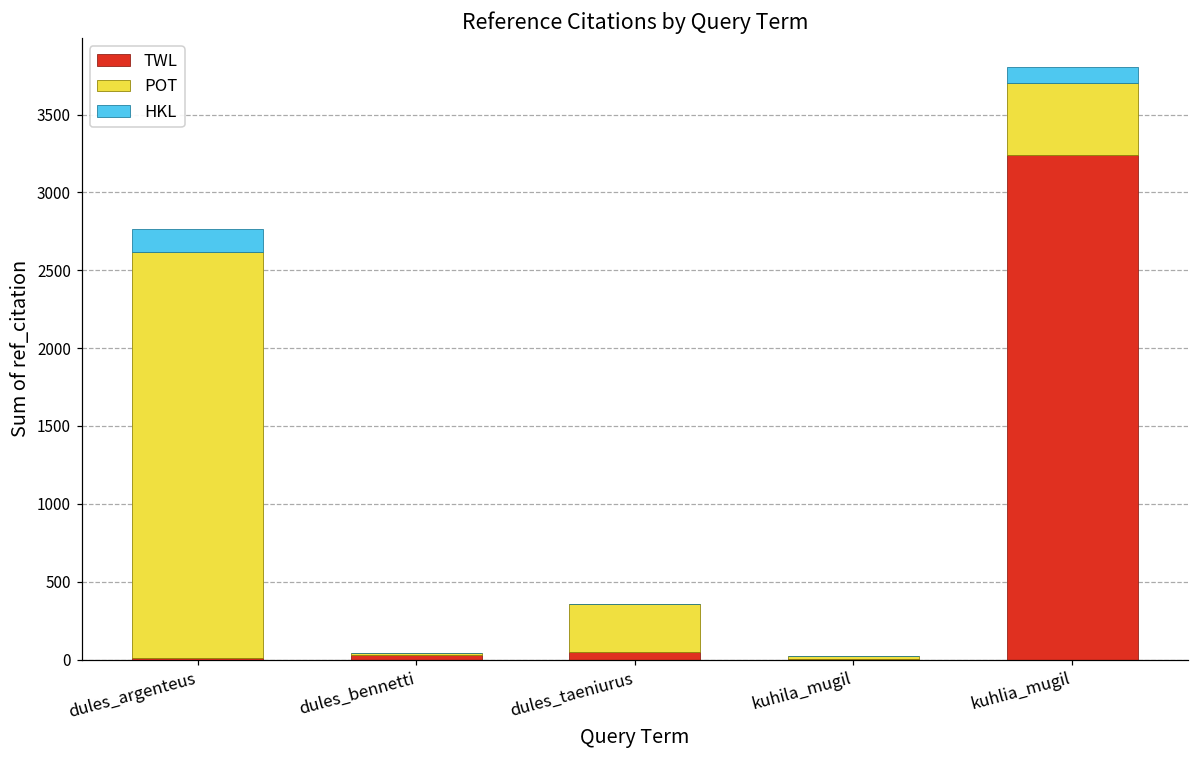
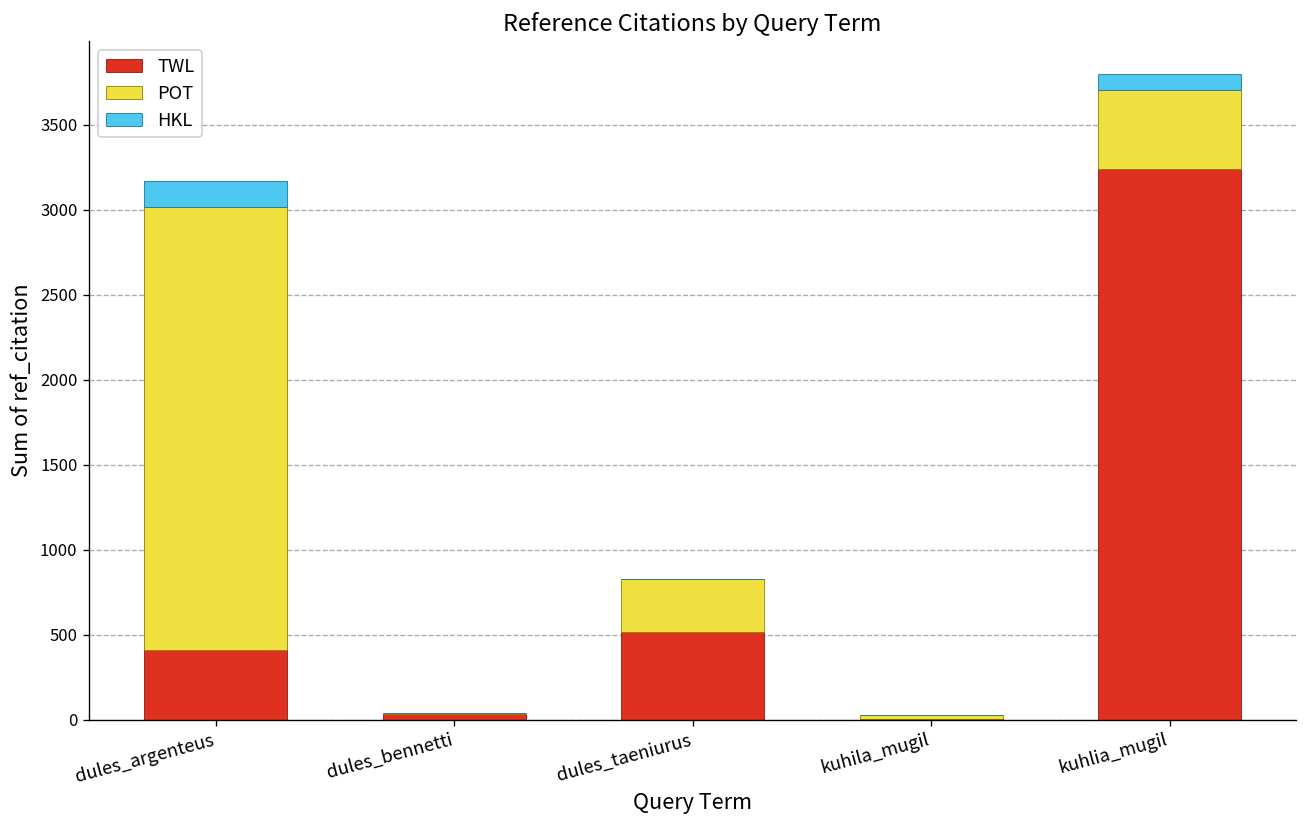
  {
    "TWL": {
-     "dules_argenteus": 10,
+     "dules_argenteus": 410,
      "dules_bennetti": 30,
-     "dules_taeniurus": 50,
+     "dules_taeniurus": 520,
      "kuhlia_mugil": 3240
    },
    "POT": {
      "dules_argenteus": 2610,
      "dules_taeniurus": 310,
      "kuhila_mugil": 20,
      "kuhlia_mugil": 460
    },
    "HKL": {
      "dules_argenteus": 150,
      "dules_bennetti": 0,
      "dules_taeniurus": 0,
      "kuhila_mugil": 0,
      "kuhlia_mugil": 100
    }
  }
